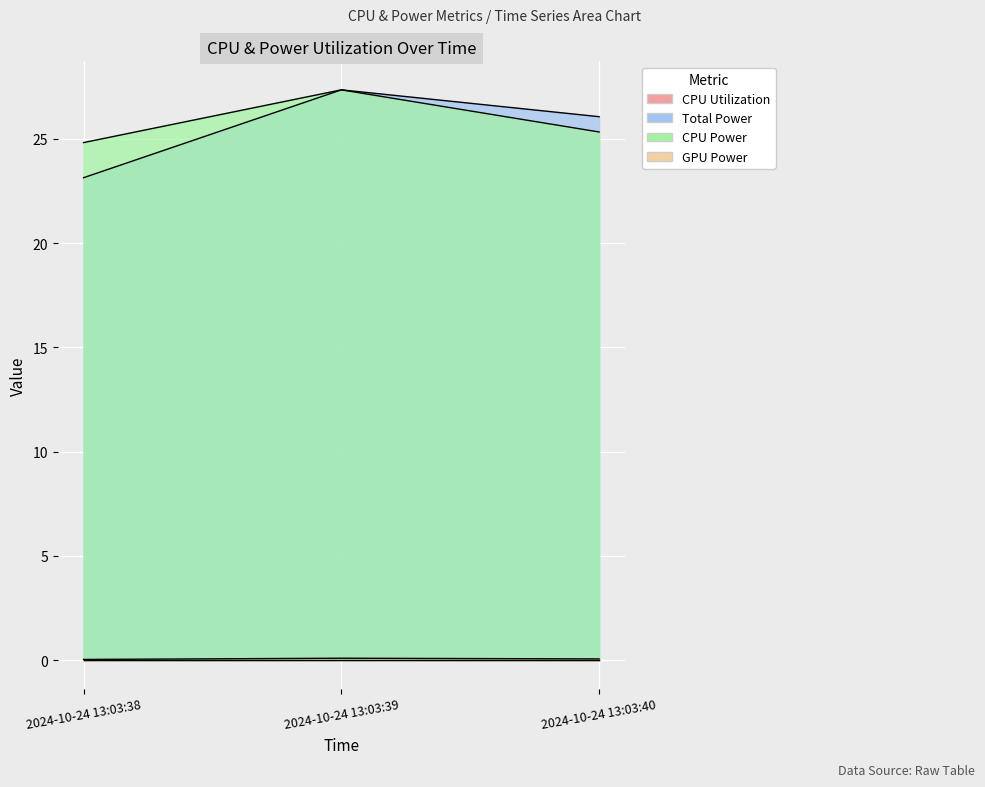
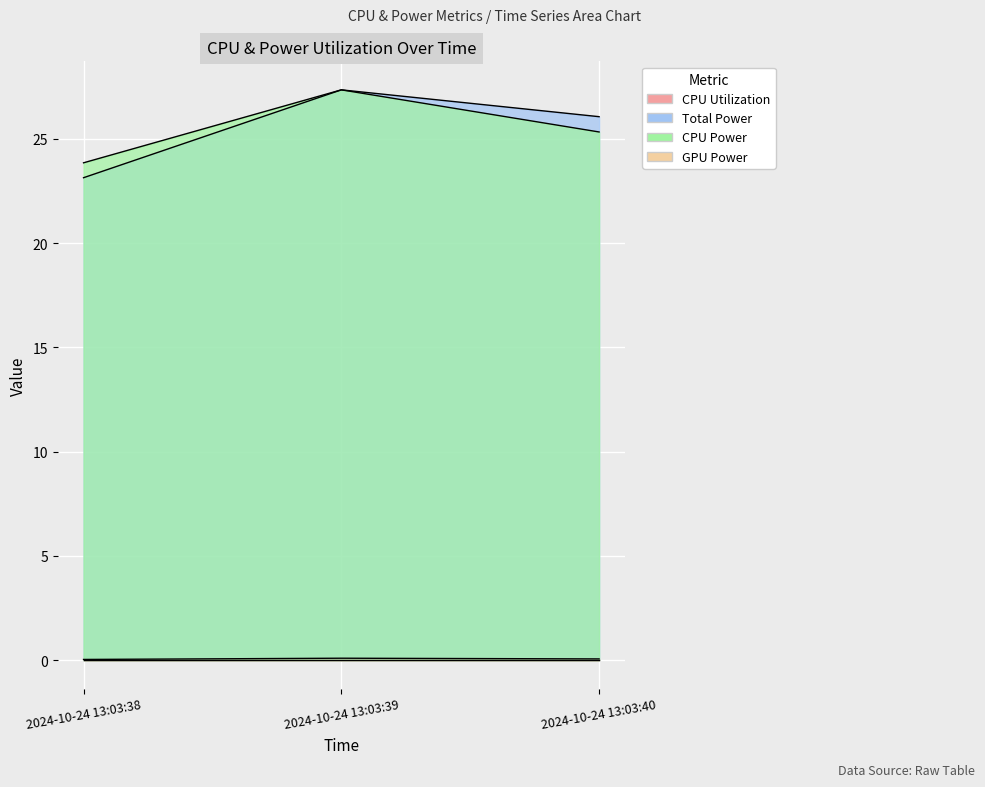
  {
    "Total Power": {
      "2024-10-24 13:03:38": 23.1,
      "2024-10-24 13:03:40": 26.1
    },
    "CPU Power": {
-     "2024-10-24 13:03:38": 24.8,
+     "2024-10-24 13:03:38": 23.9,
      "2024-10-24 13:03:40": 25.3
    }
  }
